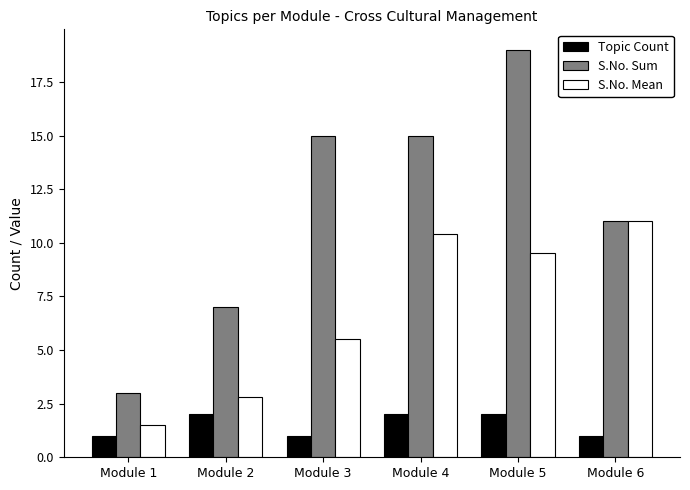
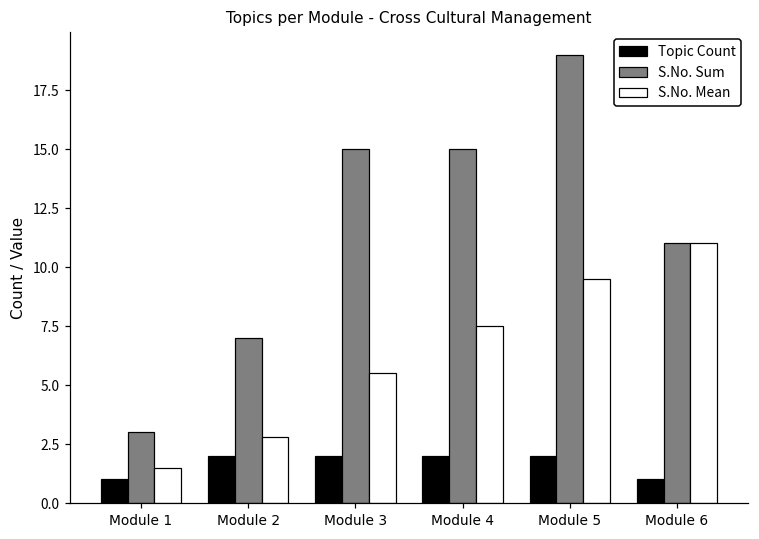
  {
    "Topic Count": {
      "Module 1": 1,
      "Module 2": 2,
-     "Module 3": 1,
+     "Module 3": 2,
      "Module 4": 2,
      "Module 5": 2,
      "Module 6": 1
    },
    "S.No. Sum": {
      "Module 1": 3.0,
      "Module 2": 7.0,
      "Module 3": 15.0,
      "Module 4": 15.0,
      "Module 5": 19.0,
      "Module 6": 11.0
    },
    "S.No. Mean": {
      "Module 1": 1.5,
      "Module 2": 2.8,
      "Module 3": 5.5,
-     "Module 4": 10.4,
+     "Module 4": 7.5,
      "Module 5": 9.5,
      "Module 6": 11.0
    }
  }
